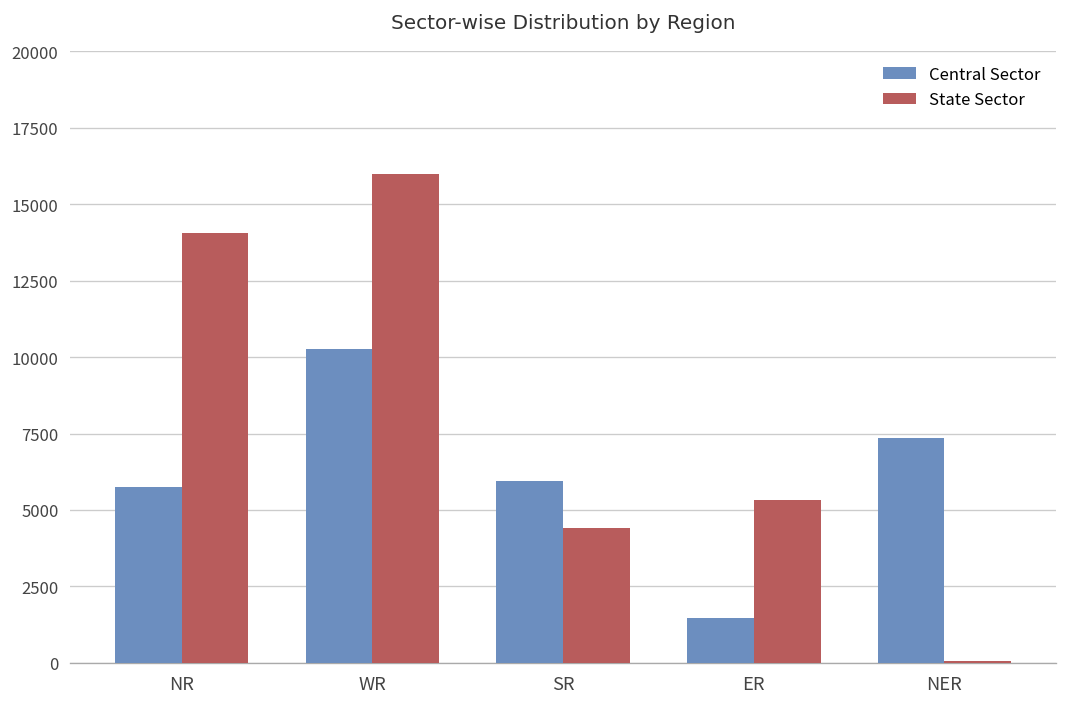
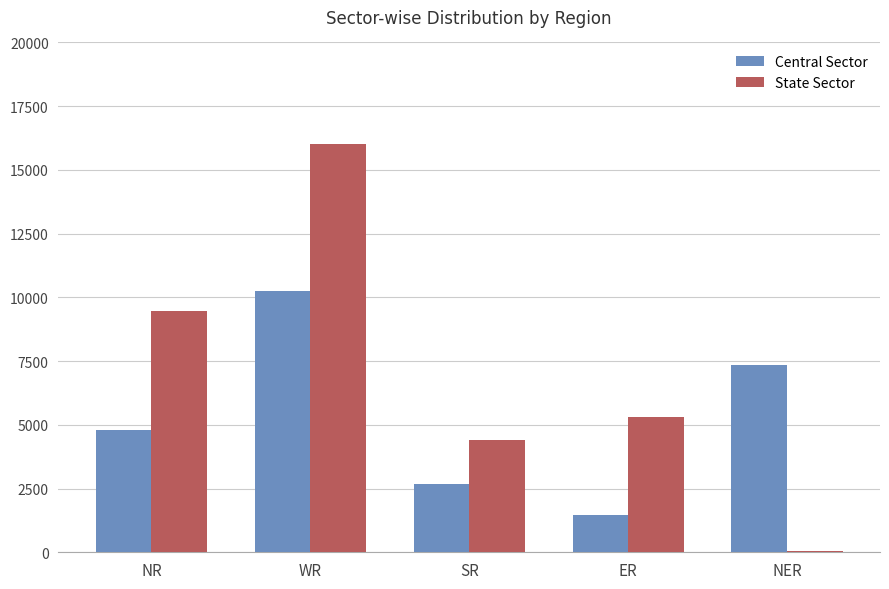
  {
    "Central Sector": {
-     "NR": 5700,
+     "NR": 4800,
      "WR": 10300,
-     "SR": 6000,
+     "SR": 2700,
      "ER": 1500,
      "NER": 7400
    },
    "State Sector": {
-     "NR": 14100,
+     "NR": 9500,
      "WR": 16000,
      "SR": 4400,
      "ER": 5300
    }
  }
